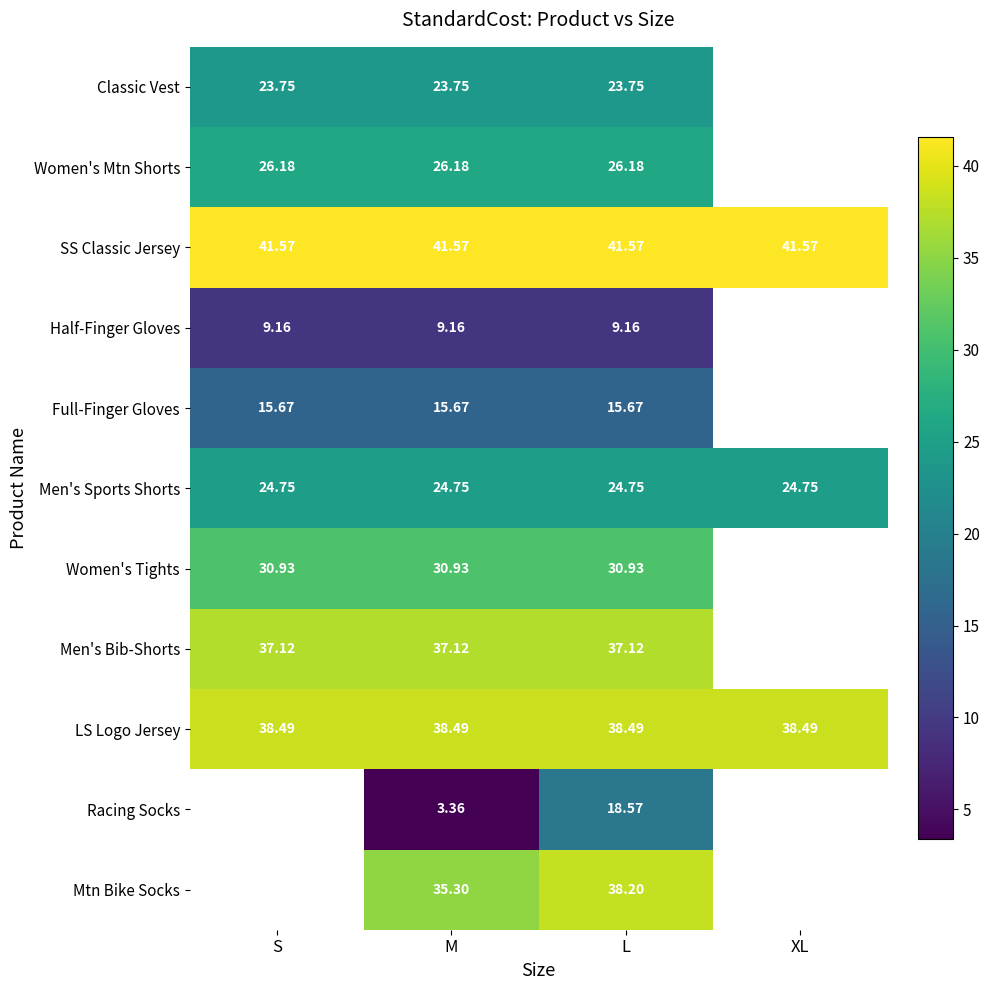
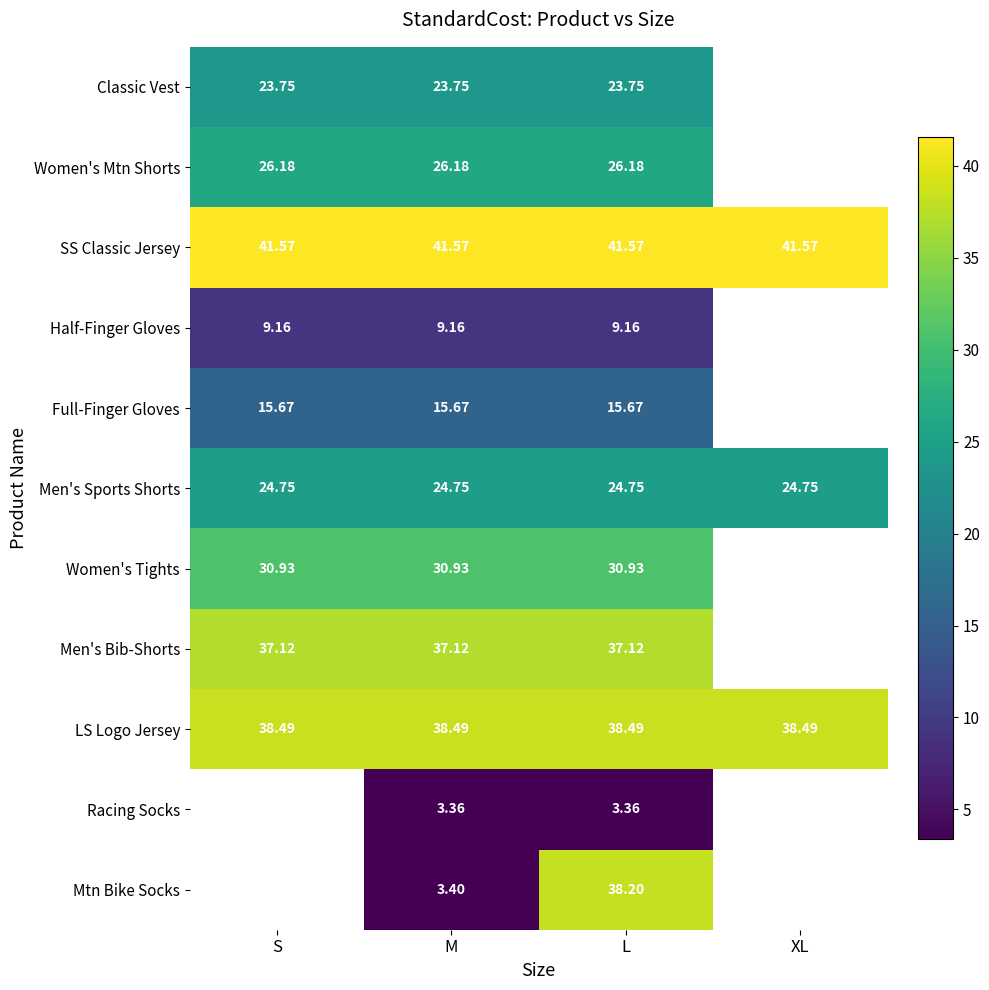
  {
    "Classic Vest": {
      "S": 23.75,
      "M": 23.75,
      "L": 23.75
    },
    "Women's Mtn Shorts": {
      "S": 26.18,
      "M": 26.18,
      "L": 26.18
    },
    "SS Classic Jersey": {
      "S": 41.57,
      "M": 41.57,
      "L": 41.57,
      "XL": 41.57
    },
    "Half-Finger Gloves": {
      "S": 9.16,
      "M": 9.16,
      "L": 9.16
    },
    "Full-Finger Gloves": {
      "S": 15.67,
      "M": 15.67,
      "L": 15.67
    },
    "Men's Sports Shorts": {
      "S": 24.75,
      "M": 24.75,
      "L": 24.75,
      "XL": 24.75
    },
    "Women's Tights": {
      "S": 30.93,
      "M": 30.93,
      "L": 30.93
    },
    "Men's Bib-Shorts": {
      "S": 37.12,
      "M": 37.12,
      "L": 37.12
    },
    "LS Logo Jersey": {
      "S": 38.49,
      "M": 38.49,
      "L": 38.49,
      "XL": 38.49
    },
    "Racing Socks": {
      "M": 3.36,
-     "L": 18.57
+     "L": 3.36
    },
    "Mtn Bike Socks": {
-     "M": 35.30,
+     "M": 3.40,
      "L": 38.20
    }
  }
